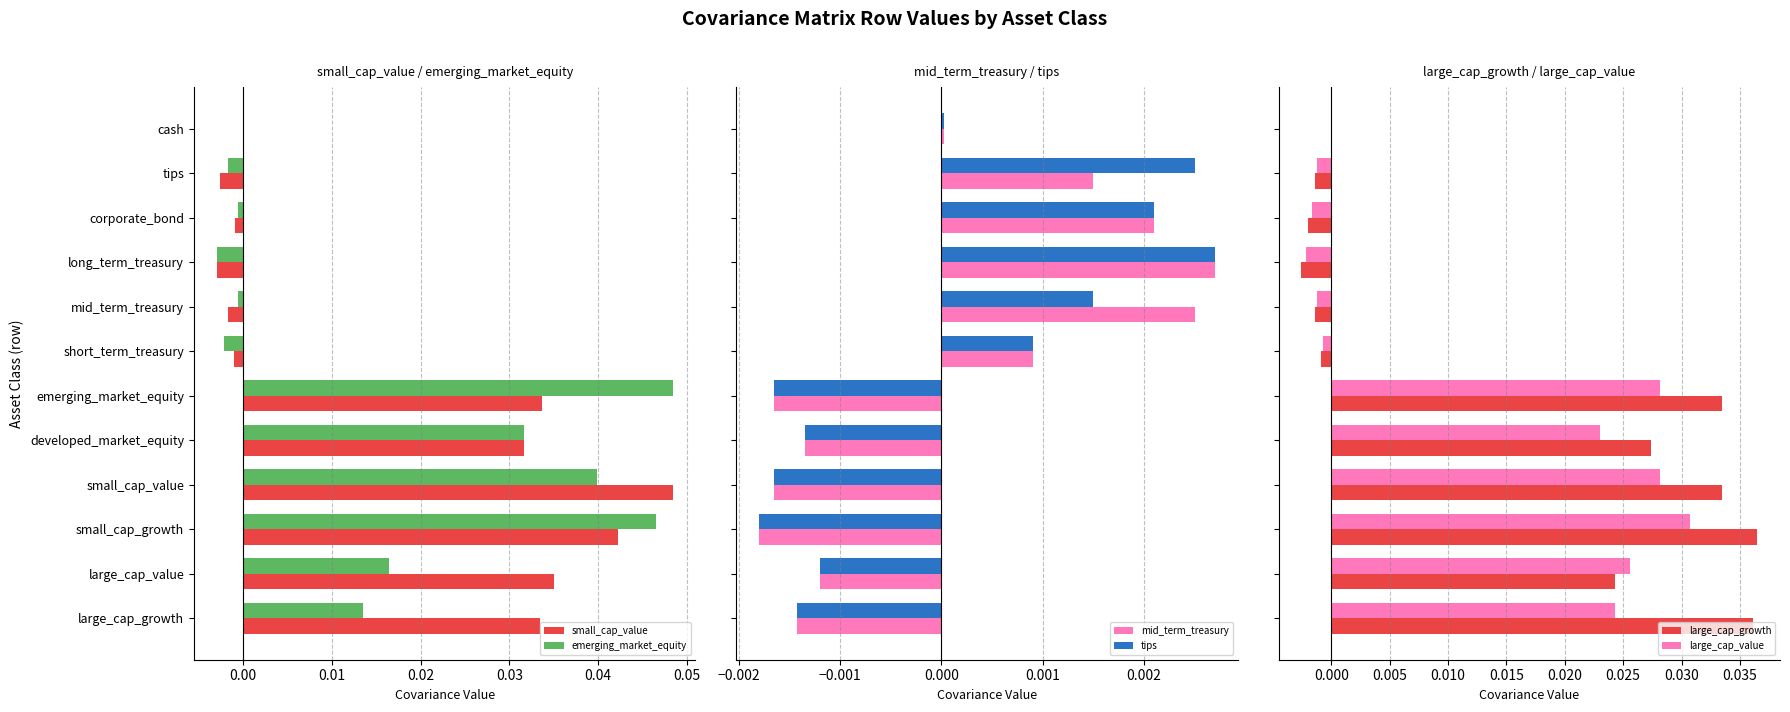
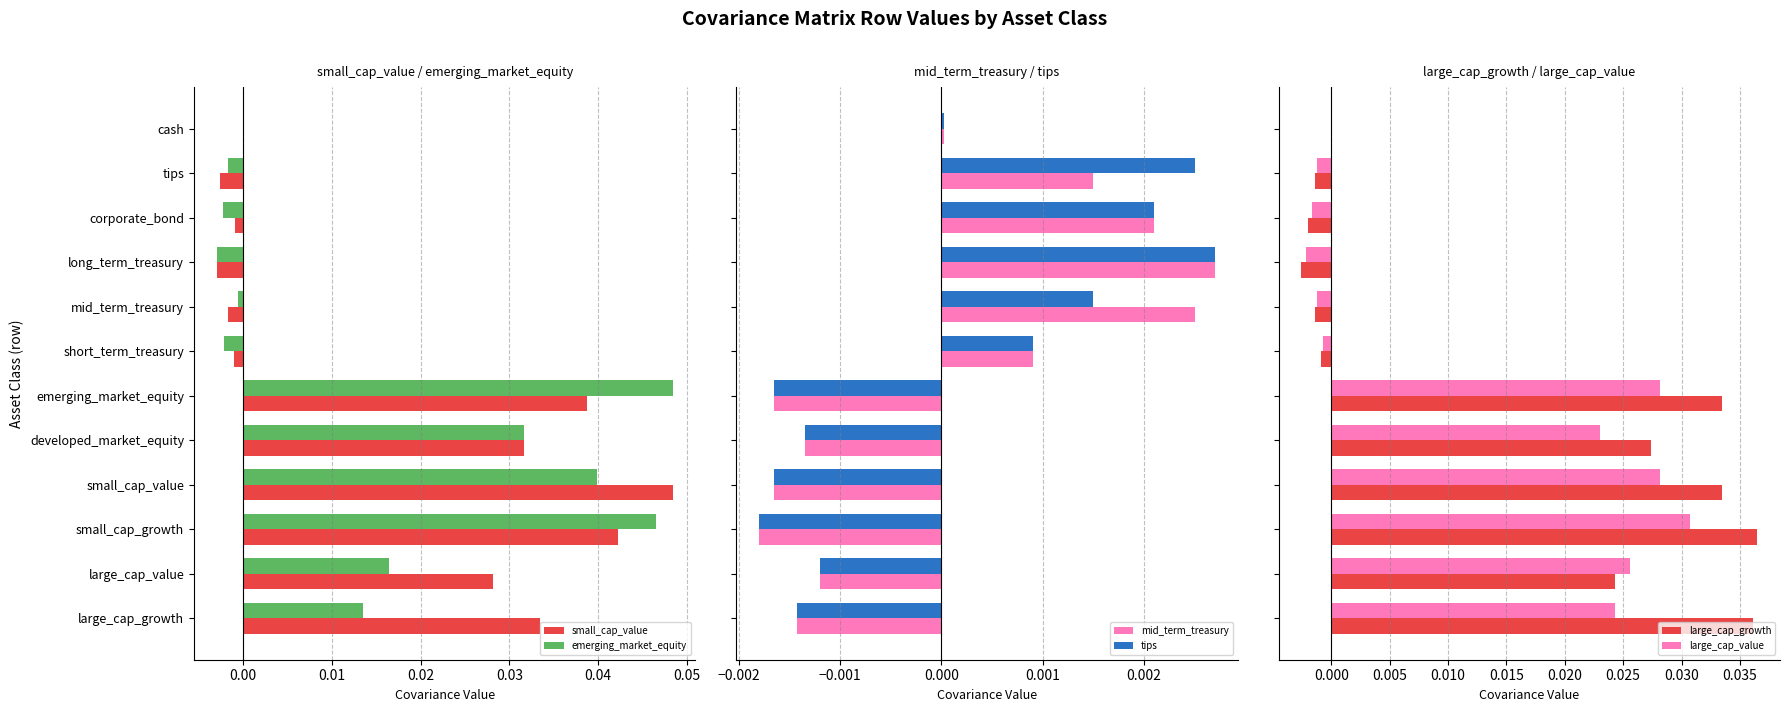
  {
    "small_cap_value / emerging_market_equity": {
      "small_cap_value": {
        "tips": -0.003,
        "corporate_bond": -0.001,
        "long_term_treasury": -0.003,
        "mid_term_treasury": -0.002,
        "short_term_treasury": -0.001,
-       "emerging_market_equity": 0.034,
+       "emerging_market_equity": 0.039,
        "developed_market_equity": 0.032,
        "small_cap_value": 0.048,
        "small_cap_growth": 0.042,
-       "large_cap_value": 0.035,
+       "large_cap_value": 0.028,
        "large_cap_growth": 0.033
      },
      "emerging_market_equity": {
        "tips": -0.002,
-       "corporate_bond": -0.001,
+       "corporate_bond": -0.002,
        "long_term_treasury": -0.003,
        "mid_term_treasury": -0.001,
        "short_term_treasury": -0.002,
        "emerging_market_equity": 0.048,
        "developed_market_equity": 0.032,
        "small_cap_value": 0.040,
        "small_cap_growth": 0.046,
        "large_cap_value": 0.016,
        "large_cap_growth": 0.014
      }
    }
  }
